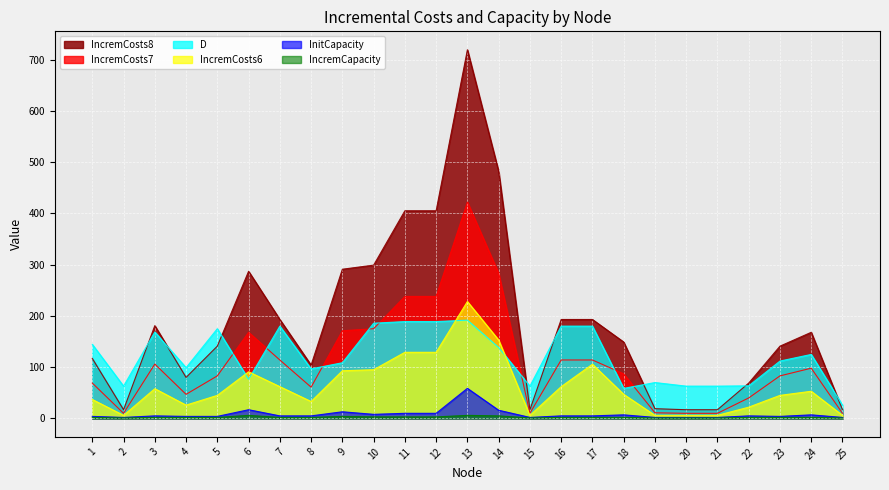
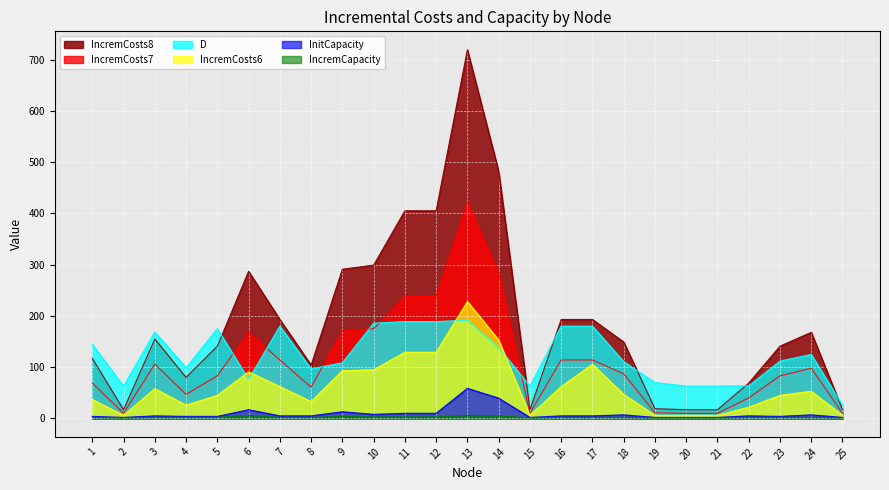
  {
    "IncremCosts8": {
      "1": 120,
      "2": 20,
-     "3": 180,
+     "3": 150,
      "4": 80,
      "5": 140,
      "6": 290,
      "7": 190,
      "8": 100,
      "9": 290,
      "10": 300,
      "11": 410,
      "12": 410,
      "13": 720,
      "14": 480,
      "15": 20,
      "16": 190,
      "17": 190,
      "18": 150,
      "19": 20,
      "20": 20,
      "21": 20,
      "22": 70,
      "23": 140,
      "24": 170,
      "25": 20
    },
    "IncremCosts7": {
      "1": 70,
      "3": 110,
      "4": 50,
      "5": 80,
      "6": 170,
      "7": 110,
      "8": 60,
      "9": 170,
      "10": 180,
      "11": 240,
      "12": 240,
      "13": 420,
      "14": 280,
      "16": 110,
      "17": 110,
      "18": 90,
      "19": 10,
      "22": 40,
      "23": 80,
      "24": 100
    },
    "D": {
      "1": 140,
      "2": 60,
      "3": 170,
      "4": 100,
      "5": 180,
      "6": 80,
      "7": 180,
      "8": 100,
      "9": 110,
      "10": 190,
      "11": 190,
      "12": 190,
      "13": 190,
      "14": 140,
      "15": 60,
      "16": 180,
      "17": 180,
-     "18": 60,
+     "18": 110,
      "19": 70,
      "20": 60,
      "21": 60,
      "22": 60,
      "23": 110,
      "24": 120,
      "25": 30
    },
    "IncremCosts6": {
      "1": 40,
      "3": 60,
      "4": 30,
      "5": 50,
      "6": 90,
      "7": 60,
      "8": 30,
      "9": 90,
      "10": 100,
      "11": 130,
      "12": 130,
      "13": 230,
      "14": 150,
      "16": 60,
      "17": 110,
      "18": 50,
      "22": 20,
      "23": 50,
      "24": 50
    },
    "InitCapacity": {
      "6": 20,
      "9": 10,
      "10": 10,
      "11": 10,
      "12": 10,
      "13": 60,
-     "14": 20
+     "14": 40
    },
    "IncremCapacity": {
      "6": 10,
      "9": 0,
      "10": 0,
      "11": 0,
      "12": 0,
      "13": 10,
      "14": 10
    }
  }
